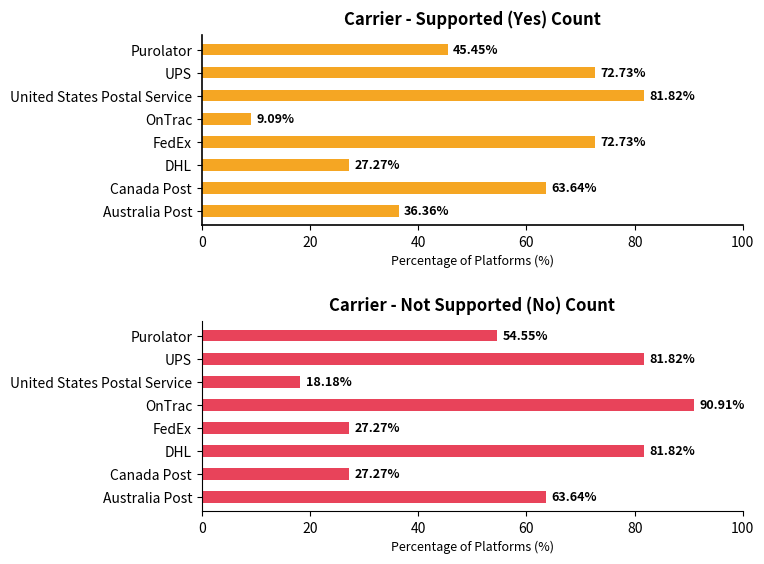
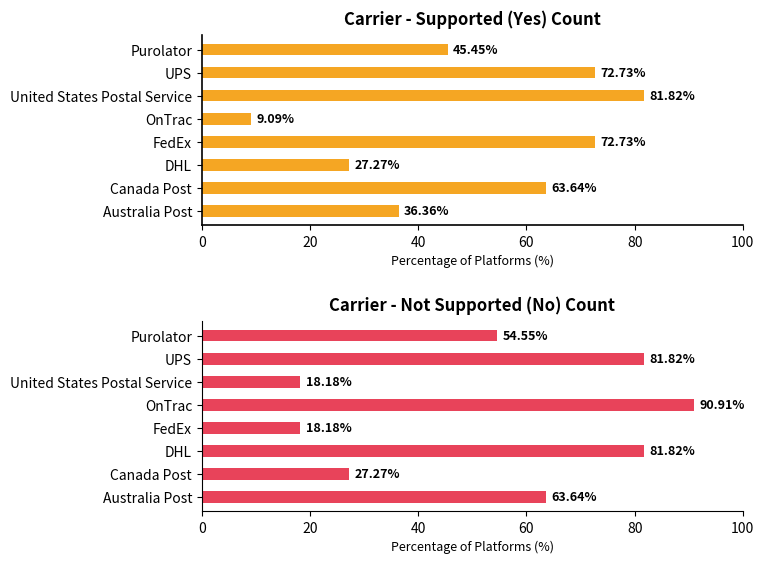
  {
    "Carrier - Supported (Yes) Count": {
      "Purolator": "45.45%",
      "UPS": "72.73%",
      "United States Postal Service": "81.82%",
      "OnTrac": "9.09%",
      "FedEx": "72.73%",
      "DHL": "27.27%",
      "Canada Post": "63.64%",
      "Australia Post": "36.36%"
    },
    "Carrier - Not Supported (No) Count": {
      "Purolator": "54.55%",
      "UPS": "81.82%",
      "United States Postal Service": "18.18%",
      "OnTrac": "90.91%",
-     "FedEx": "27.27%",
+     "FedEx": "18.18%",
      "DHL": "81.82%",
      "Canada Post": "27.27%",
      "Australia Post": "63.64%"
    }
  }
